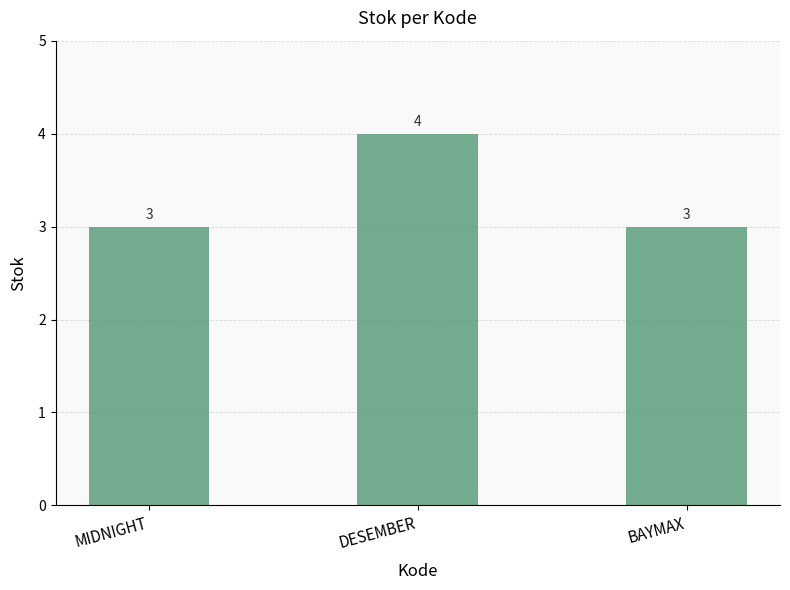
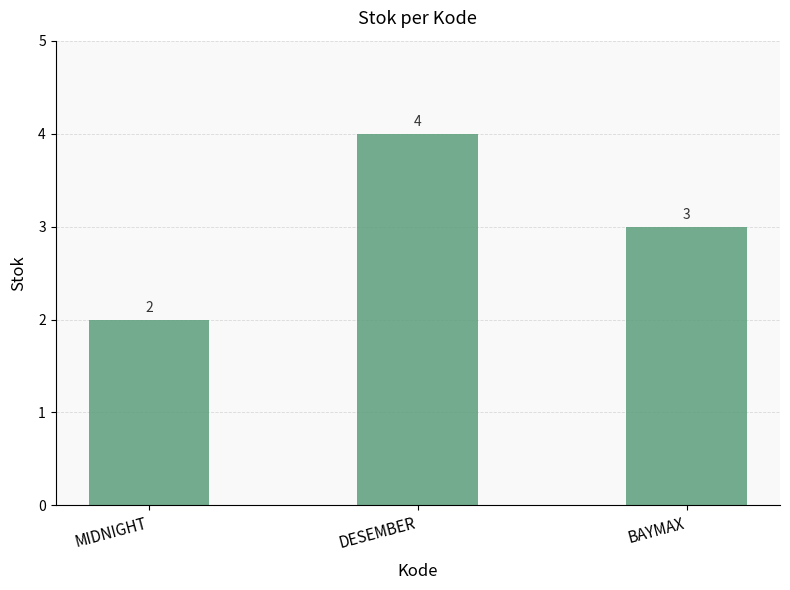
  {
-   "MIDNIGHT": 3,
+   "MIDNIGHT": 2,
    "DESEMBER": 4,
    "BAYMAX": 3
  }
